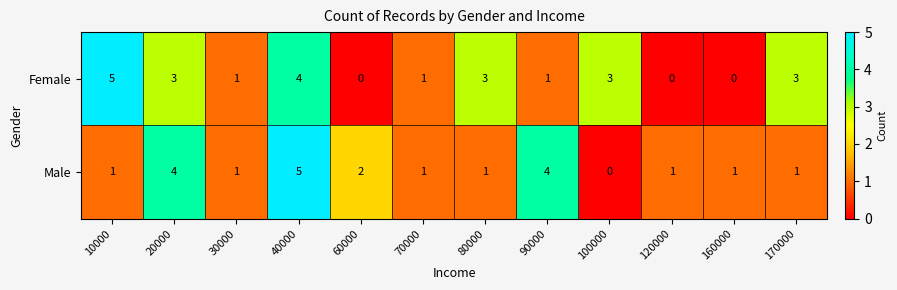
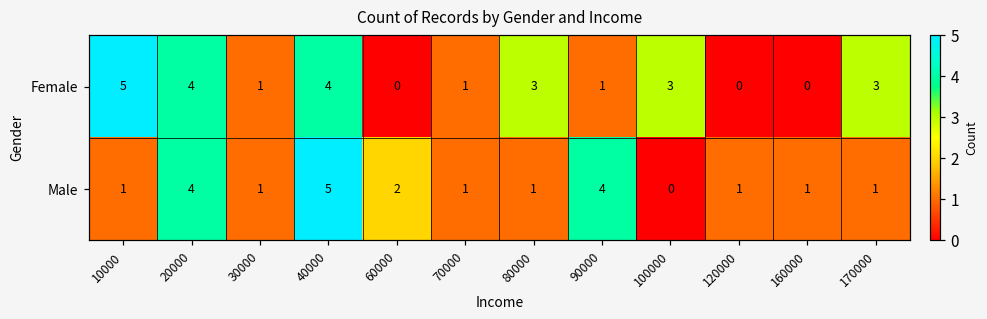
  {
    "Female": {
      "10000": 5,
-     "20000": 3,
+     "20000": 4,
      "30000": 1,
      "40000": 4,
      "60000": 0,
      "70000": 1,
      "80000": 3,
      "90000": 1,
      "100000": 3,
      "120000": 0,
      "160000": 0,
      "170000": 3
    },
    "Male": {
      "10000": 1,
      "20000": 4,
      "30000": 1,
      "40000": 5,
      "60000": 2,
      "70000": 1,
      "80000": 1,
      "90000": 4,
      "100000": 0,
      "120000": 1,
      "160000": 1,
      "170000": 1
    }
  }
